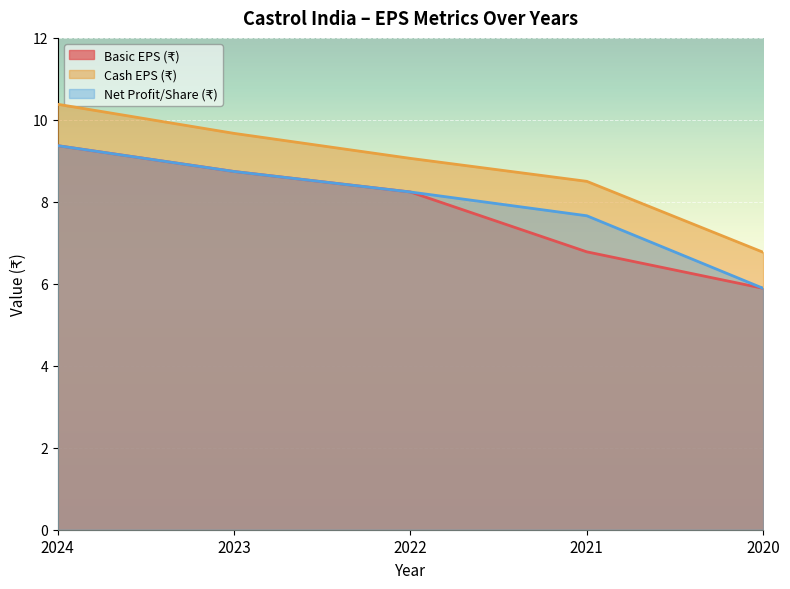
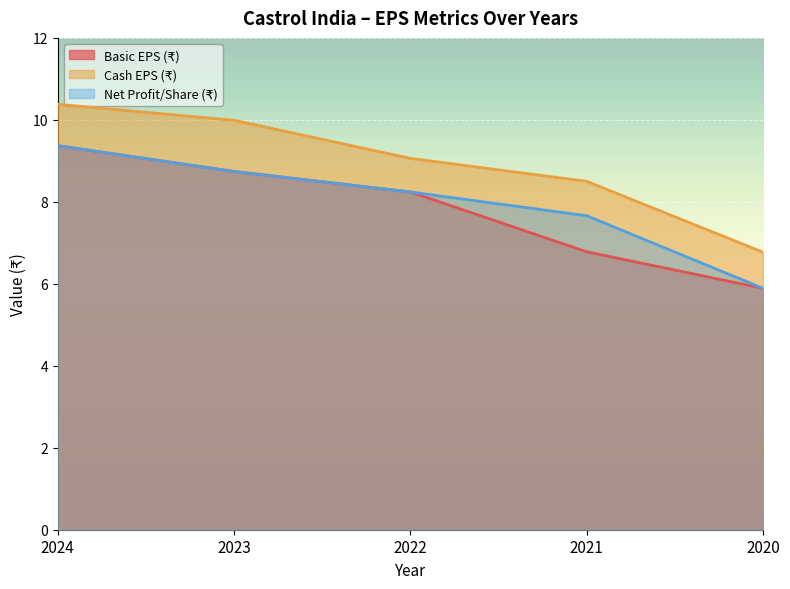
  {
    "Basic EPS (₹)": {
      "2021": 6.8
    },
    "Cash EPS (₹)": {
      "2024": 10.4,
-     "2023": 9.7,
+     "2023": 10.0,
      "2022": 9.1,
      "2021": 8.5,
      "2020": 6.8
    },
    "Net Profit/Share (₹)": {
      "2021": 7.7
    }
  }
